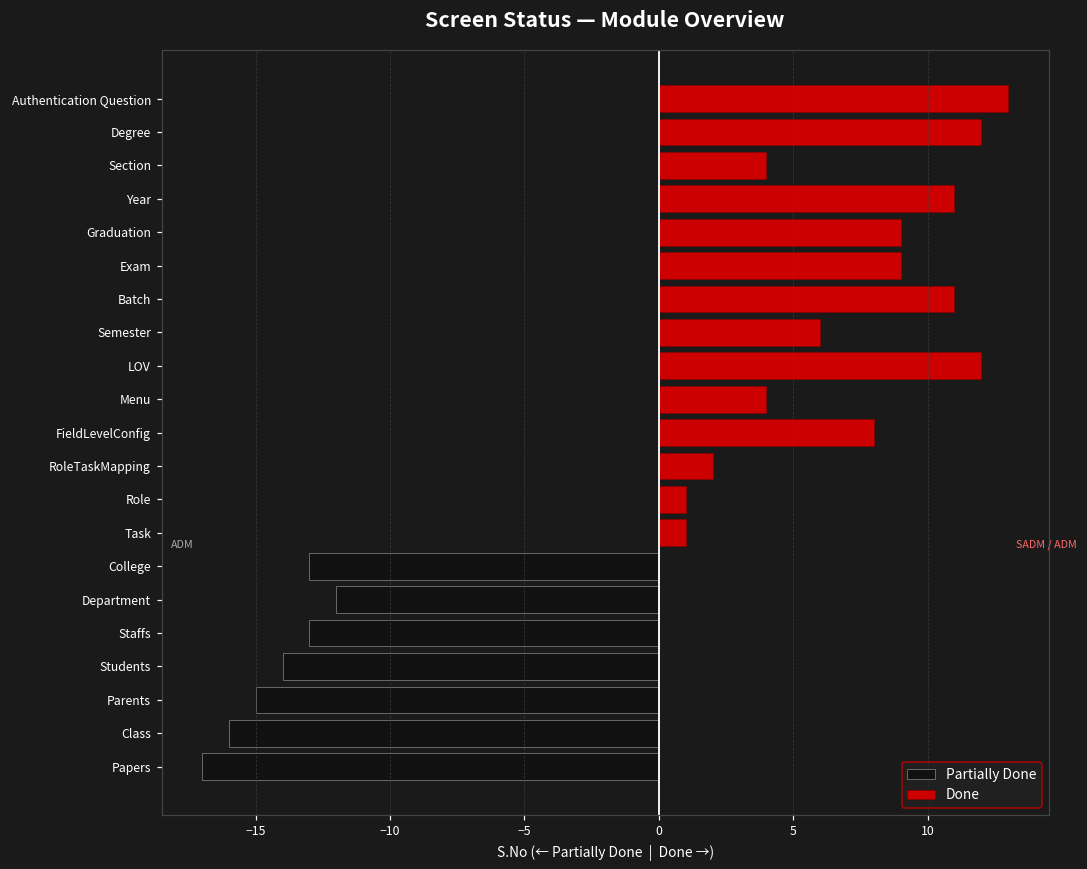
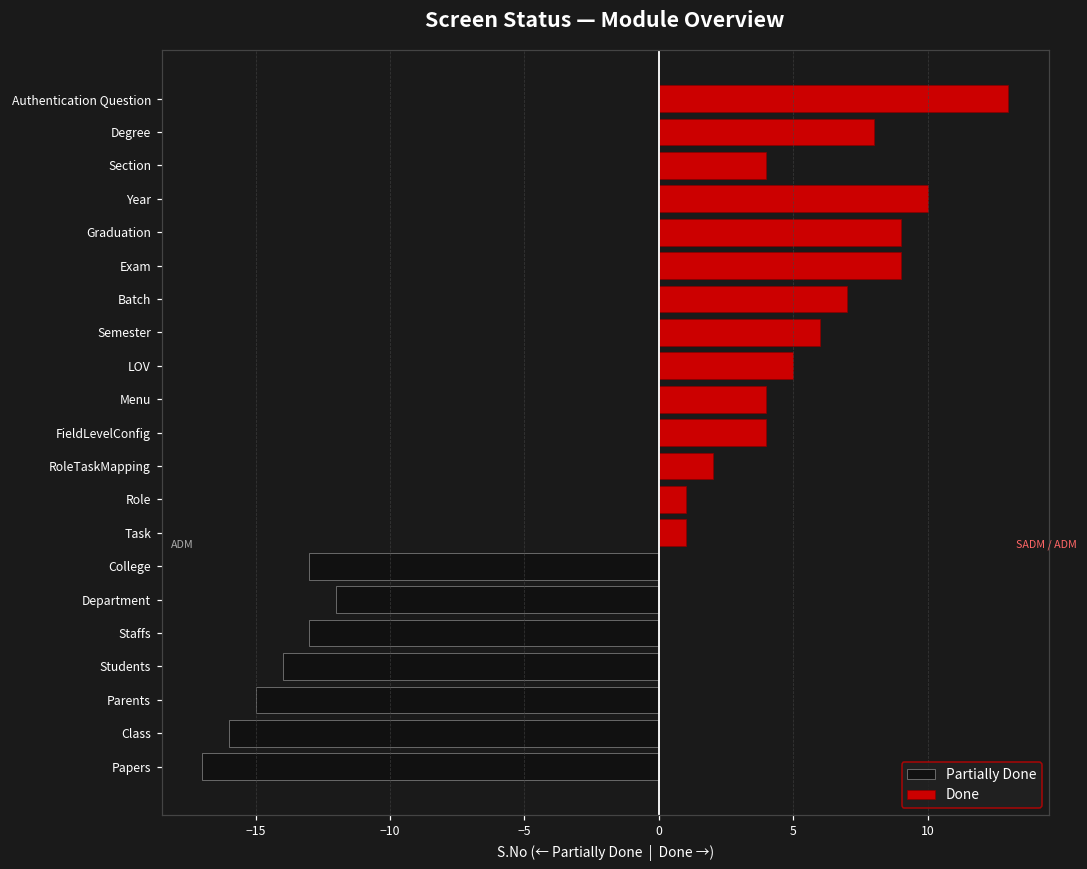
  {
    "Partially Done": {
      "College": -13,
      "Department": -12,
      "Staffs": -13,
      "Students": -14,
      "Parents": -15,
      "Class": -16,
      "Papers": -17
    },
    "Done": {
      "Authentication Question": 13,
-     "Degree": 12,
+     "Degree": 8,
      "Section": 4,
-     "Year": 11,
+     "Year": 10,
      "Graduation": 9,
      "Exam": 9,
-     "Batch": 11,
+     "Batch": 7,
      "Semester": 6,
-     "LOV": 12,
+     "LOV": 5,
      "Menu": 4,
-     "FieldLevelConfig": 8,
+     "FieldLevelConfig": 4,
      "RoleTaskMapping": 2,
      "Role": 1,
      "Task": 1
    }
  }
